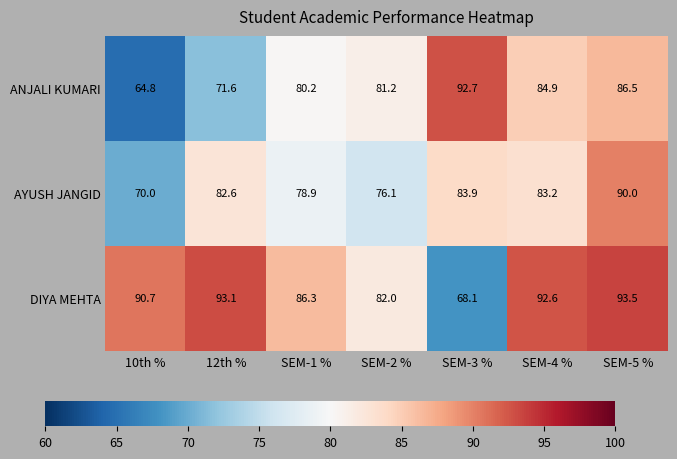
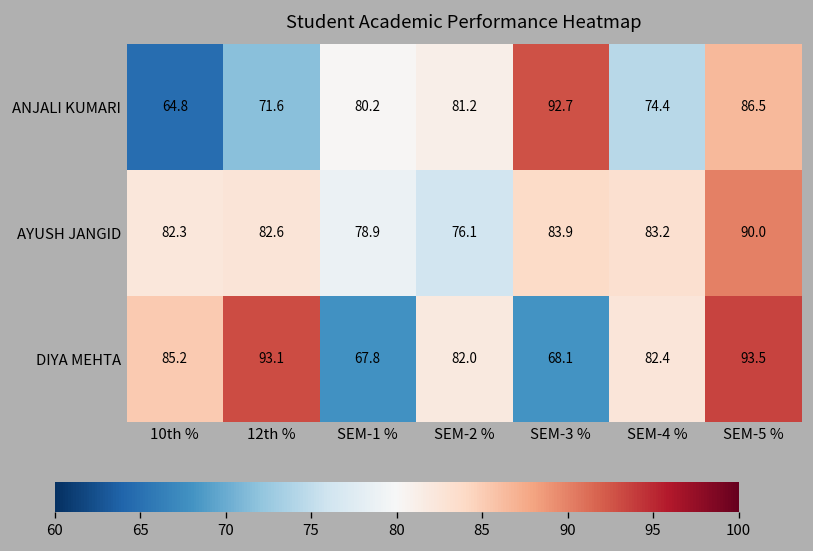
  {
    "ANJALI KUMARI": {
      "10th %": 64.8,
      "12th %": 71.6,
      "SEM-1 %": 80.2,
      "SEM-2 %": 81.2,
      "SEM-3 %": 92.7,
-     "SEM-4 %": 84.9,
+     "SEM-4 %": 74.4,
      "SEM-5 %": 86.5
    },
    "AYUSH JANGID": {
-     "10th %": 70.0,
+     "10th %": 82.3,
      "12th %": 82.6,
      "SEM-1 %": 78.9,
      "SEM-2 %": 76.1,
      "SEM-3 %": 83.9,
      "SEM-4 %": 83.2,
      "SEM-5 %": 90.0
    },
    "DIYA MEHTA": {
-     "10th %": 90.7,
+     "10th %": 85.2,
      "12th %": 93.1,
-     "SEM-1 %": 86.3,
+     "SEM-1 %": 67.8,
      "SEM-2 %": 82.0,
      "SEM-3 %": 68.1,
-     "SEM-4 %": 92.6,
+     "SEM-4 %": 82.4,
      "SEM-5 %": 93.5
    }
  }
